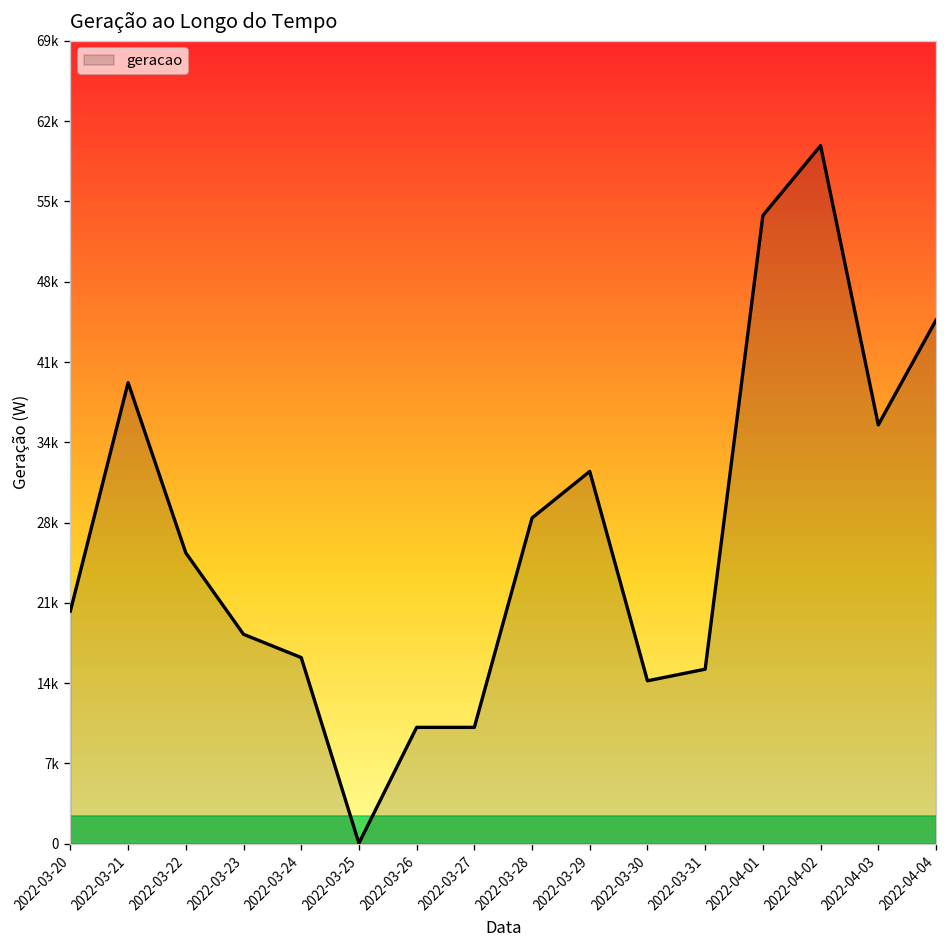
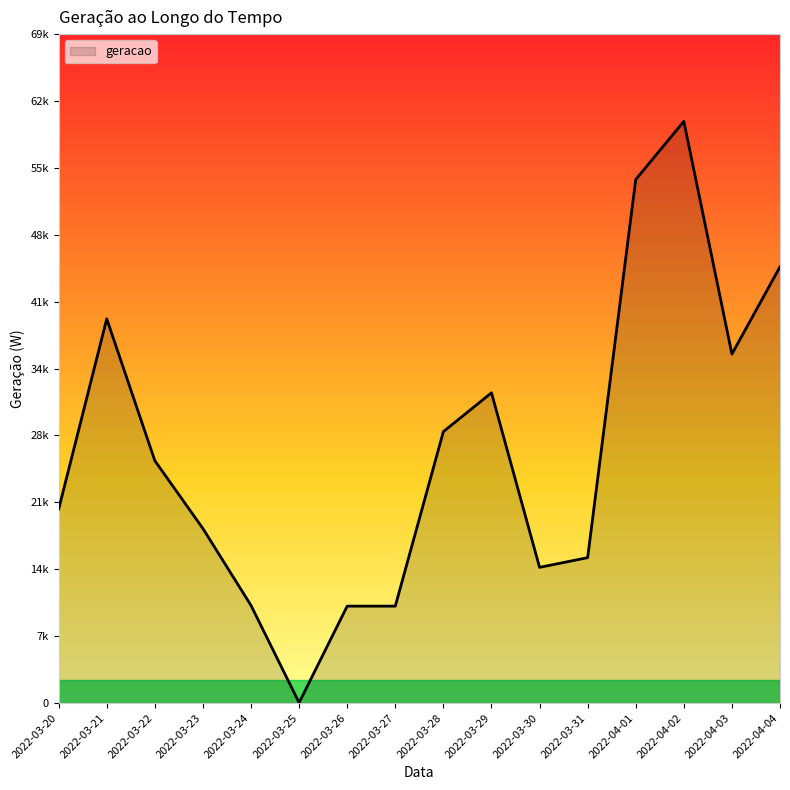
  {
    "2022-03-20": 20000,
    "2022-03-21": 40000,
    "2022-03-22": 25000,
    "2022-03-23": 18000,
-   "2022-03-24": 16000,
+   "2022-03-24": 10000,
    "2022-03-26": 10000,
    "2022-03-27": 10000,
    "2022-03-28": 28000,
    "2022-03-29": 32000,
    "2022-03-30": 14000,
    "2022-03-31": 15000,
    "2022-04-01": 54000,
    "2022-04-02": 60000,
    "2022-04-03": 36000,
    "2022-04-04": 45000
  }
